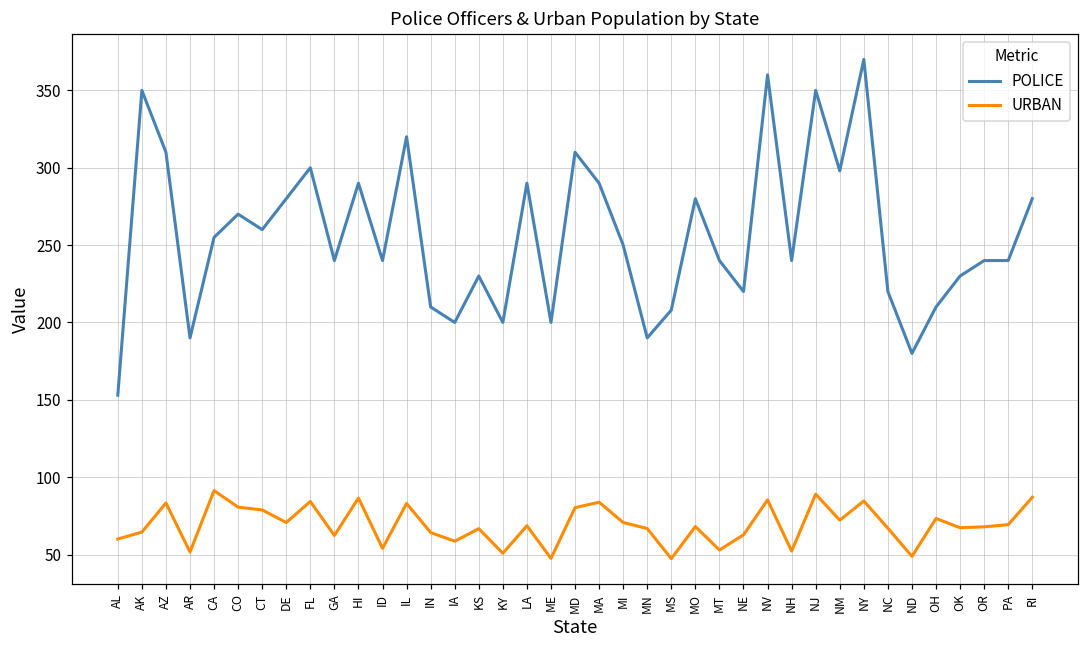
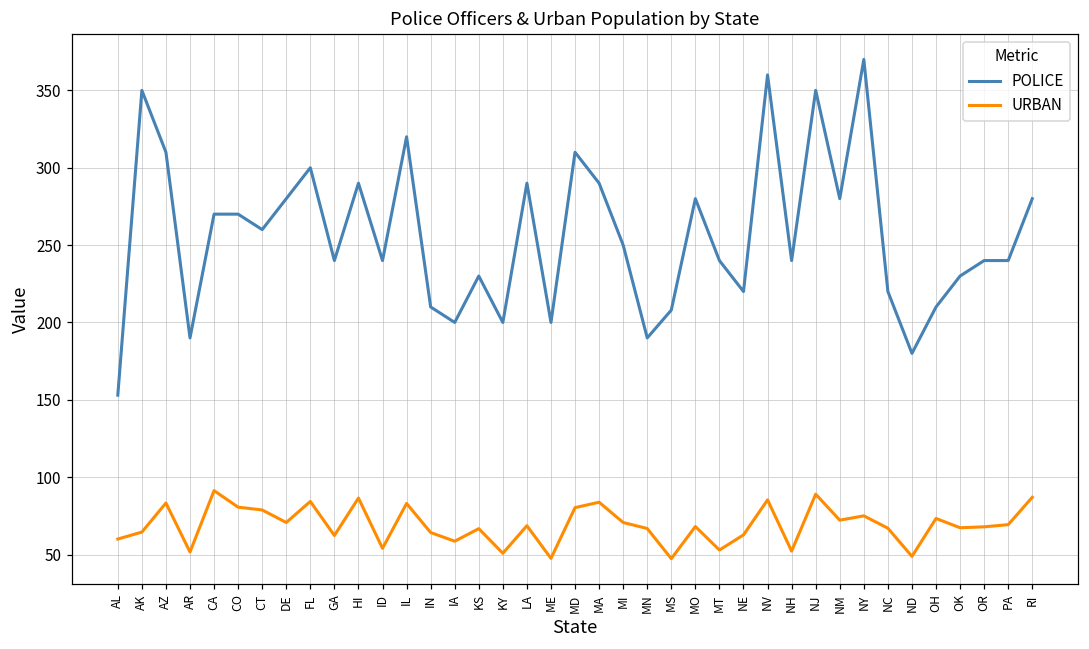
  {
    "POLICE": {
      "AL": 153,
      "AK": 350,
      "AZ": 310,
      "AR": 190,
-     "CA": 255,
+     "CA": 270,
      "CO": 270,
      "CT": 260,
      "DE": 280,
      "FL": 300,
      "GA": 240,
      "HI": 290,
      "ID": 240,
      "IL": 320,
      "IN": 210,
      "IA": 200,
      "KS": 230,
      "KY": 200,
      "LA": 290,
      "ME": 200,
      "MD": 310,
      "MA": 290,
      "MI": 250,
      "MN": 190,
      "MS": 208,
      "MO": 280,
      "MT": 240,
      "NE": 220,
      "NV": 360,
      "NH": 240,
      "NJ": 350,
-     "NM": 298,
+     "NM": 280,
      "NY": 370,
      "NC": 220,
      "ND": 180,
      "OH": 210,
      "OK": 230,
      "OR": 240,
      "PA": 240,
      "RI": 280
    },
    "URBAN": {
      "AL": 60,
      "AK": 65,
      "AZ": 83,
      "AR": 52,
      "CA": 91,
      "CO": 81,
      "CT": 79,
      "DE": 71,
      "FL": 84,
      "GA": 62,
      "HI": 87,
      "ID": 54,
      "IL": 83,
      "IN": 64,
      "IA": 59,
      "KS": 67,
      "KY": 51,
      "LA": 69,
      "ME": 48,
      "MD": 80,
      "MA": 84,
      "MI": 71,
      "MN": 67,
      "MS": 47,
      "MO": 68,
      "MT": 53,
      "NE": 63,
      "NV": 85,
      "NH": 52,
      "NJ": 89,
      "NM": 72,
-     "NY": 85,
+     "NY": 75,
      "NC": 67,
      "ND": 49,
      "OH": 73,
      "OK": 67,
      "OR": 68,
      "PA": 69,
      "RI": 87
    }
  }
